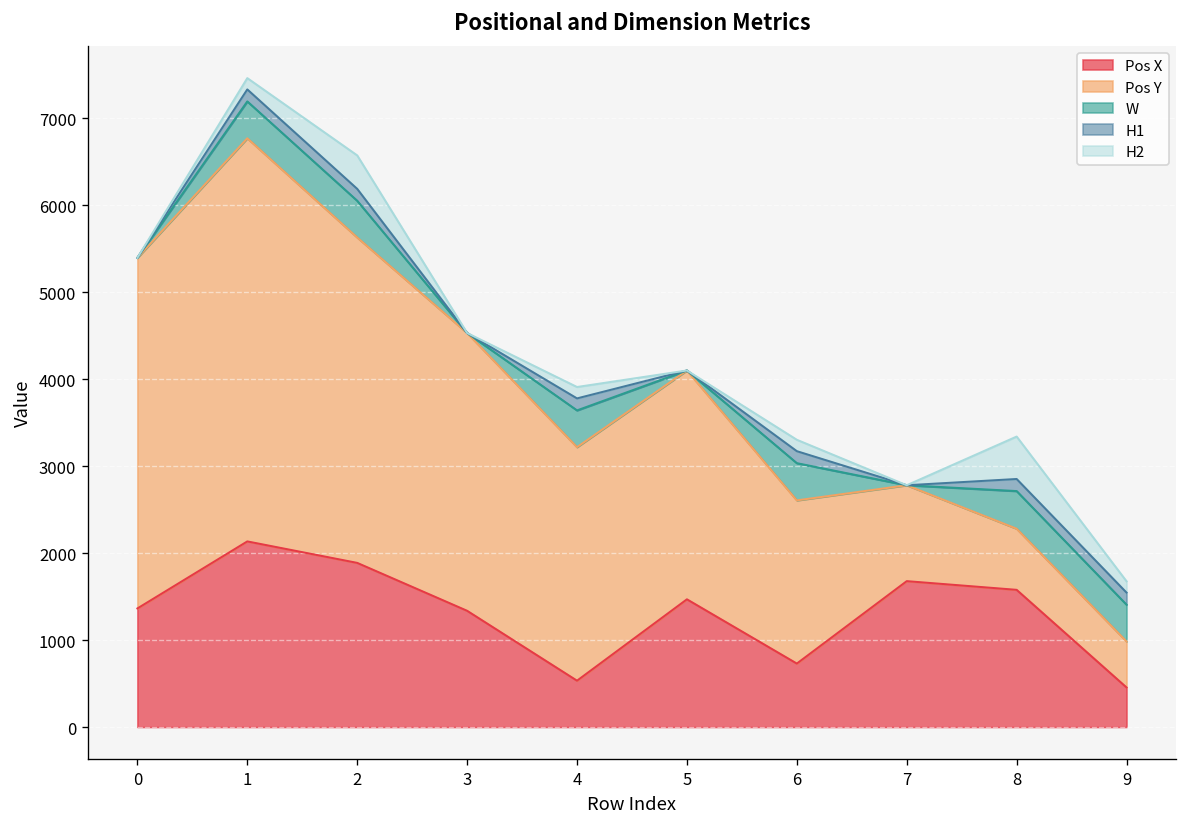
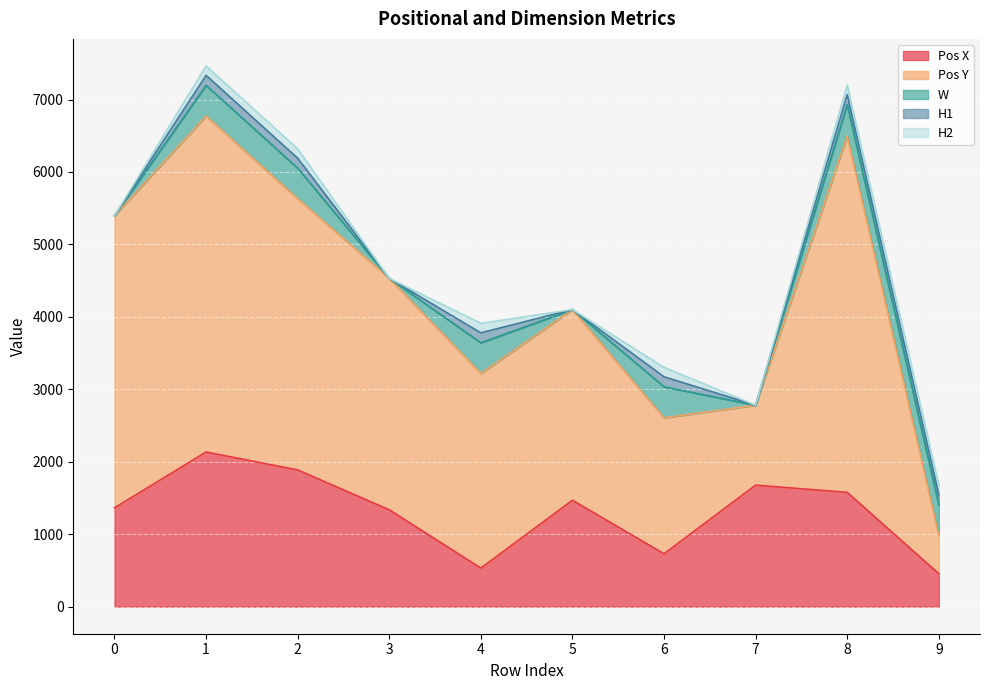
  {
    "Pos X": {
      "0": 1400,
      "1": 2100,
      "2": 1900,
      "3": 1300,
      "4": 500,
      "5": 1500,
      "6": 700,
      "7": 1700,
      "8": 1600,
      "9": 500
    },
    "Pos Y": {
      "1": 4600,
      "2": 3700,
      "4": 2700,
      "6": 1900,
-     "8": 700,
+     "8": 4900,
      "9": 500
    },
    "H2": {
      "1": 100,
-     "2": 400,
+     "2": 100,
      "4": 100,
      "6": 100,
-     "8": 500,
+     "8": 100,
      "9": 100
    }
  }
